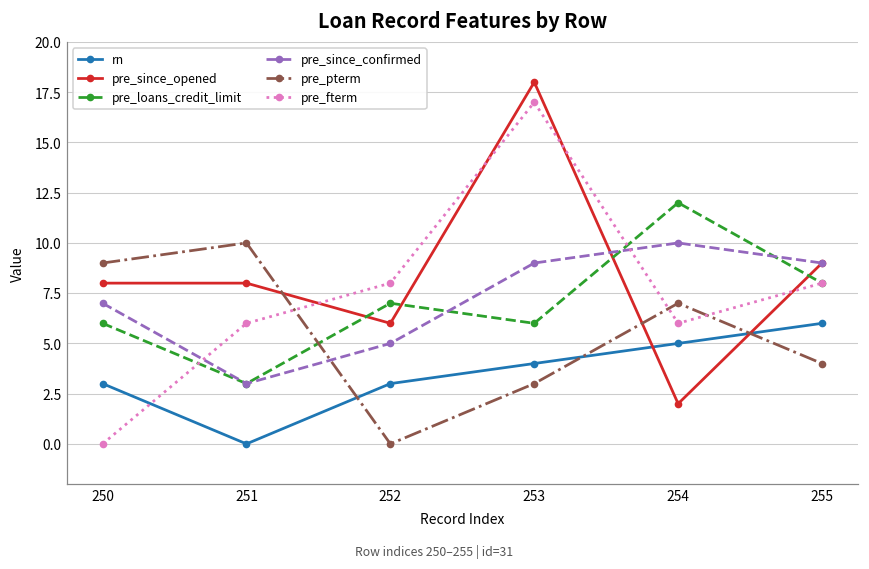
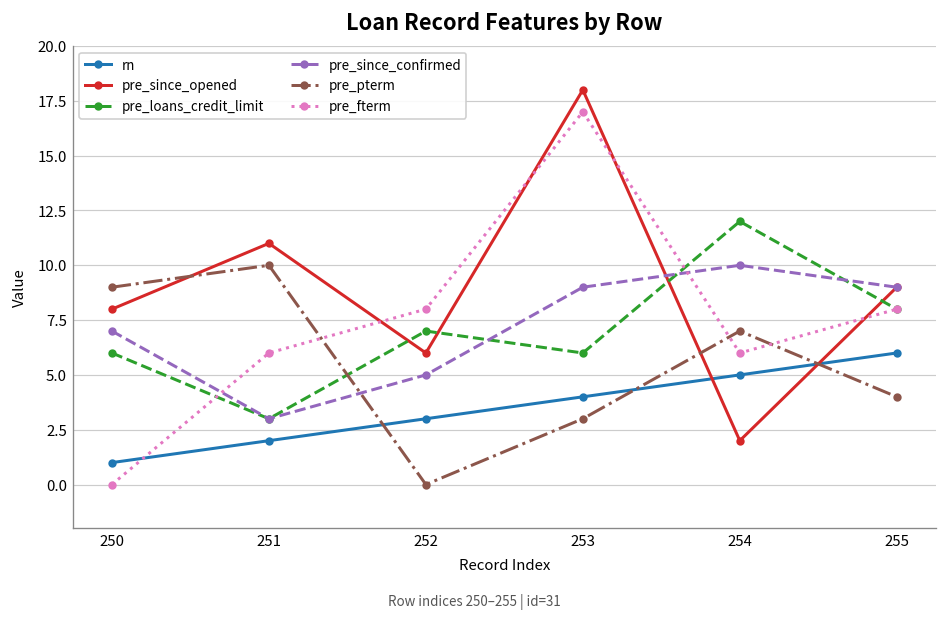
  {
    "rn": {
-     "250": 3,
-     "251": 0,
+     "250": 1,
+     "251": 2,
      "252": 3,
      "253": 4,
      "254": 5,
      "255": 6
    },
    "pre_since_opened": {
      "250": 8,
-     "251": 8,
+     "251": 11,
      "252": 6,
      "253": 18,
      "254": 2
    },
    "pre_loans_credit_limit": {
      "250": 6,
      "252": 7,
      "253": 6,
      "254": 12
    },
    "pre_since_confirmed": {
      "250": 7,
      "252": 5,
      "253": 9,
      "254": 10
    },
    "pre_pterm": {
      "250": 9,
      "251": 10,
      "252": 0,
      "253": 3,
      "254": 7,
      "255": 4
    },
    "pre_fterm": {
      "250": 0,
      "251": 6,
      "252": 8,
      "253": 17,
      "254": 6
    }
  }
